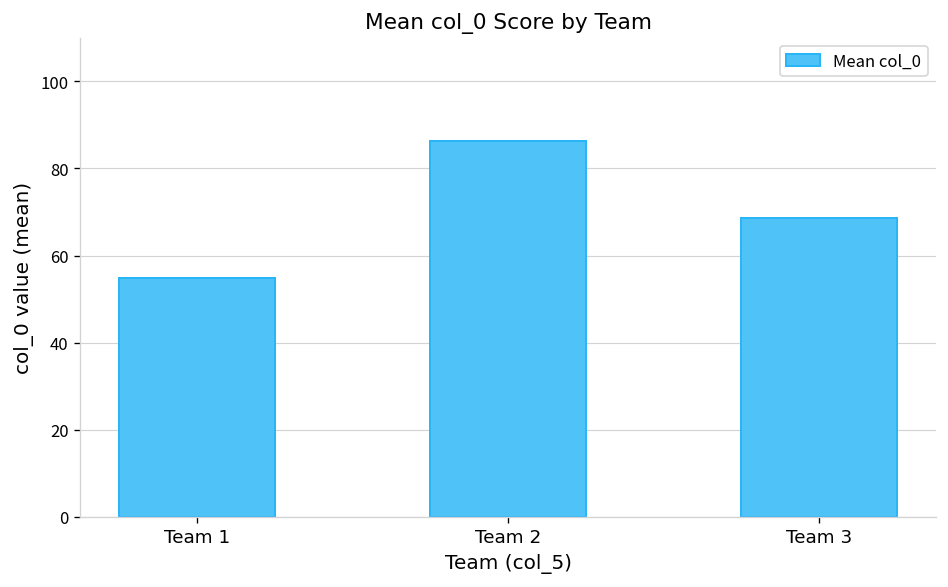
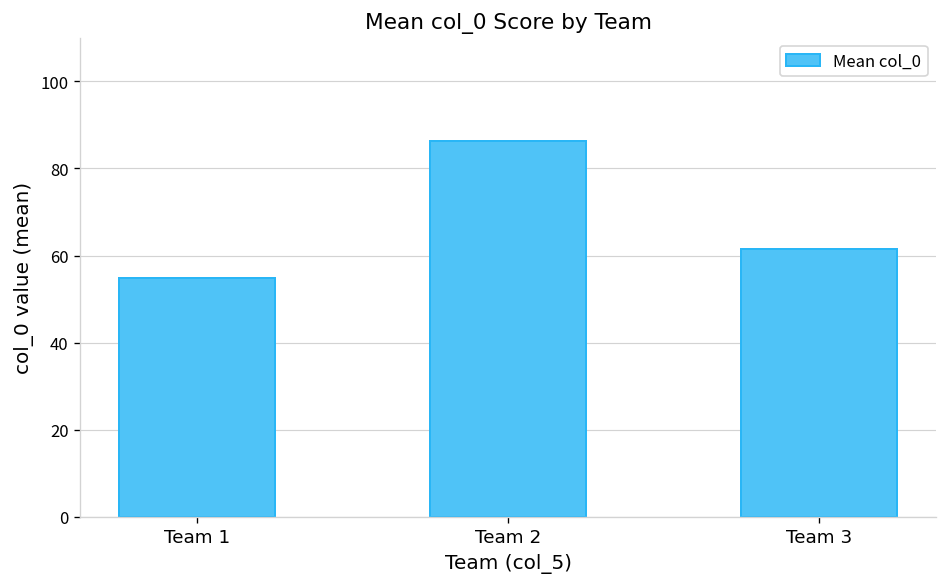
  {
    "Team 1": 55,
    "Team 2": 86,
-   "Team 3": 69
+   "Team 3": 61
  }
